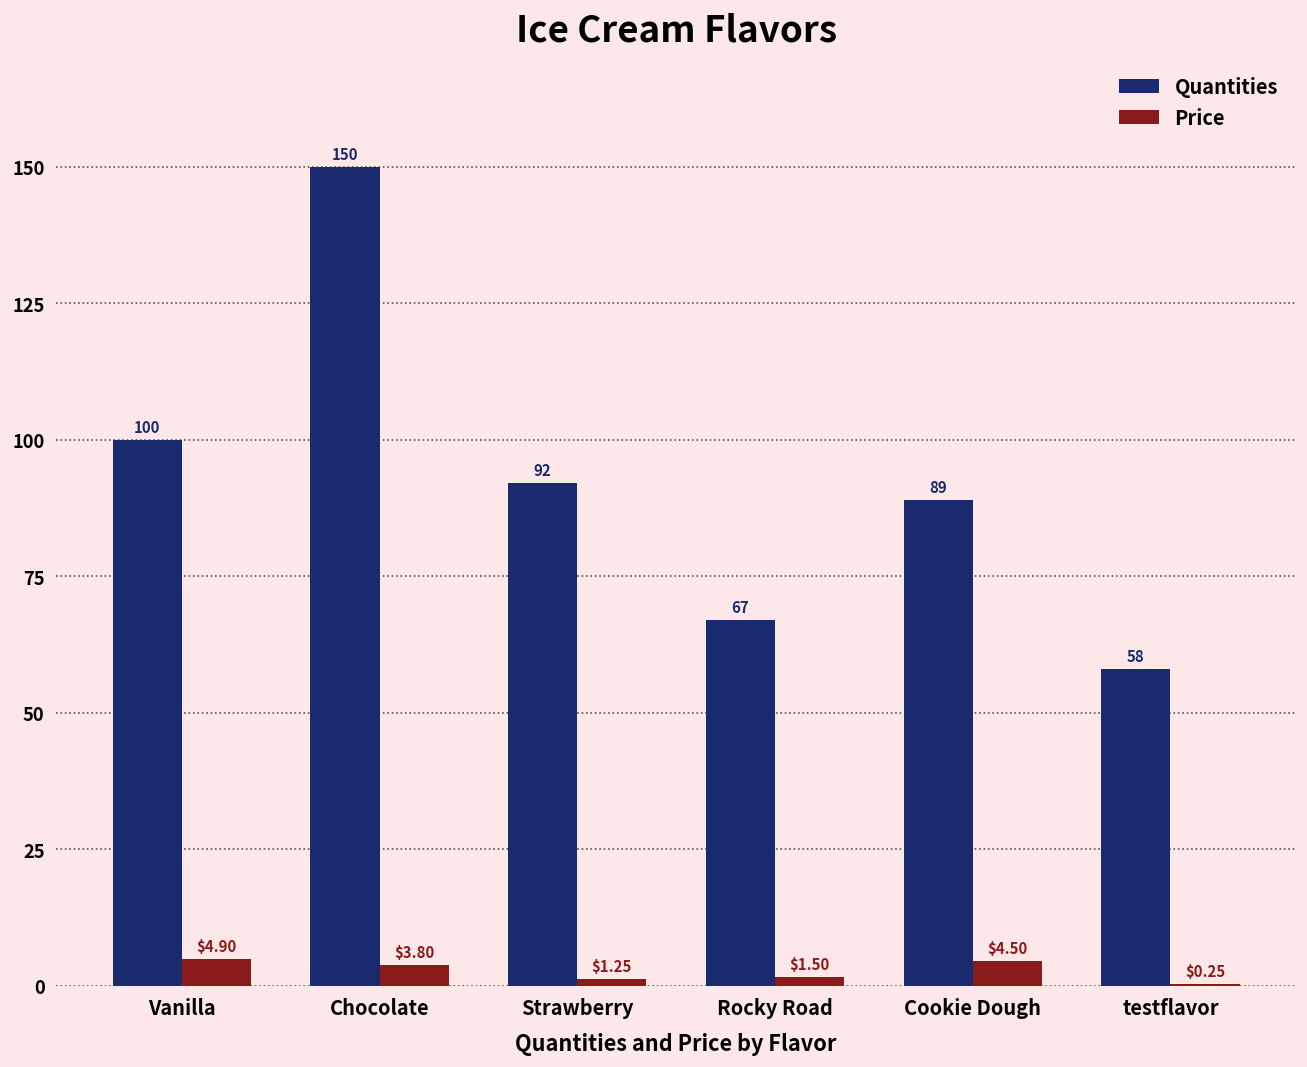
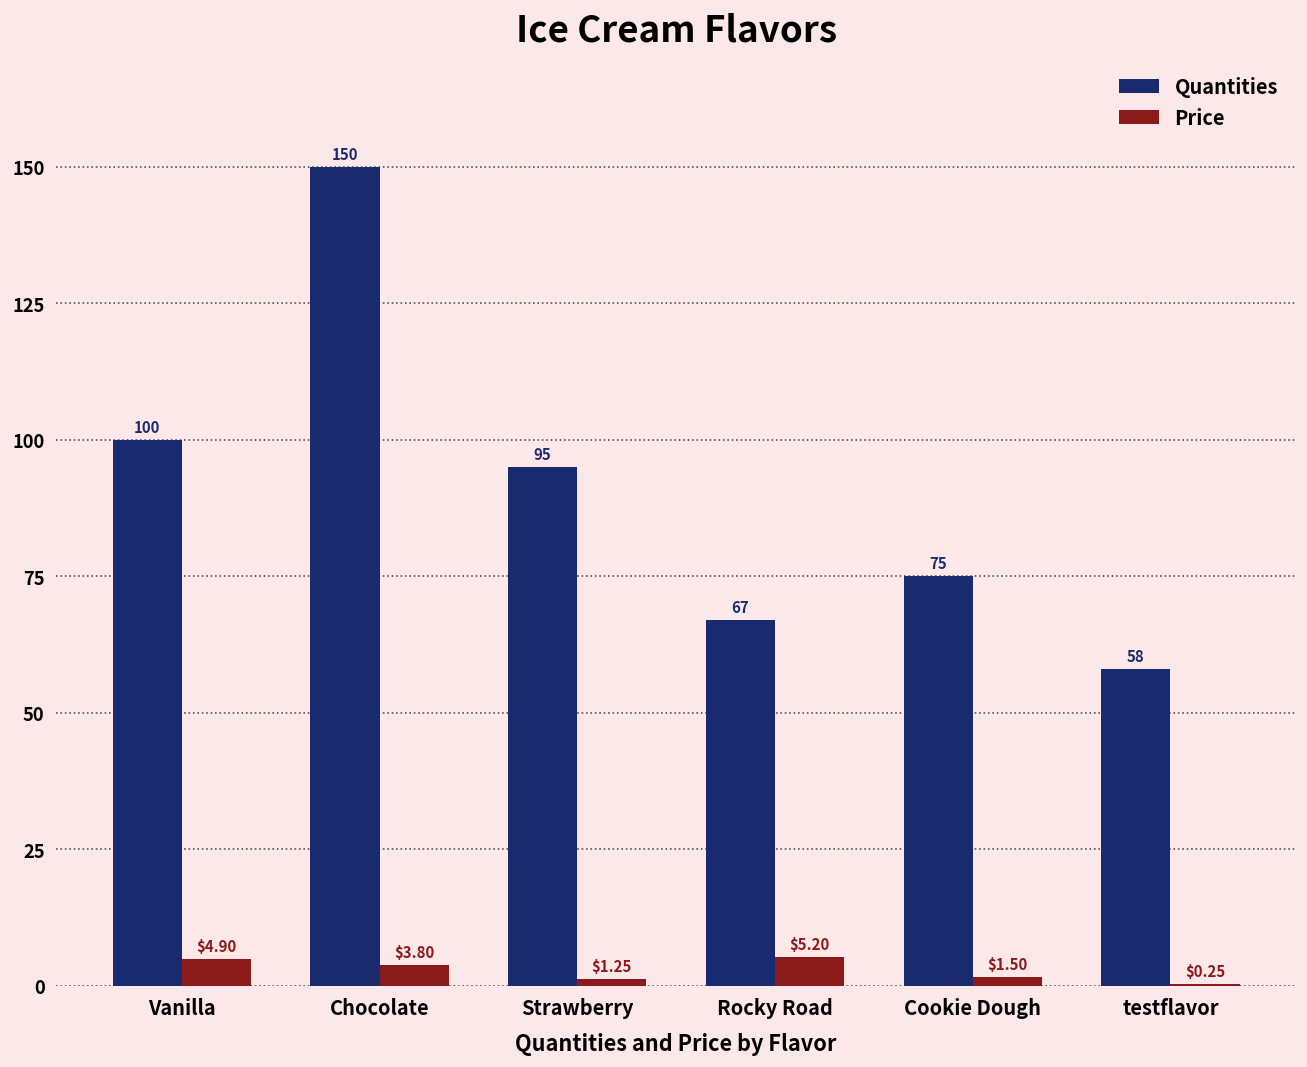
  {
    "Quantities": {
      "Vanilla": "100",
      "Chocolate": "150",
-     "Strawberry": "92",
+     "Strawberry": "95",
      "Rocky Road": "67",
-     "Cookie Dough": "89",
+     "Cookie Dough": "75",
      "testflavor": "58"
    },
    "Price": {
      "Vanilla": "$4.90",
      "Chocolate": "$3.80",
      "Strawberry": "$1.25",
-     "Rocky Road": "$1.50",
-     "Cookie Dough": "$4.50",
+     "Rocky Road": "$5.20",
+     "Cookie Dough": "$1.50",
      "testflavor": "$0.25"
    }
  }
